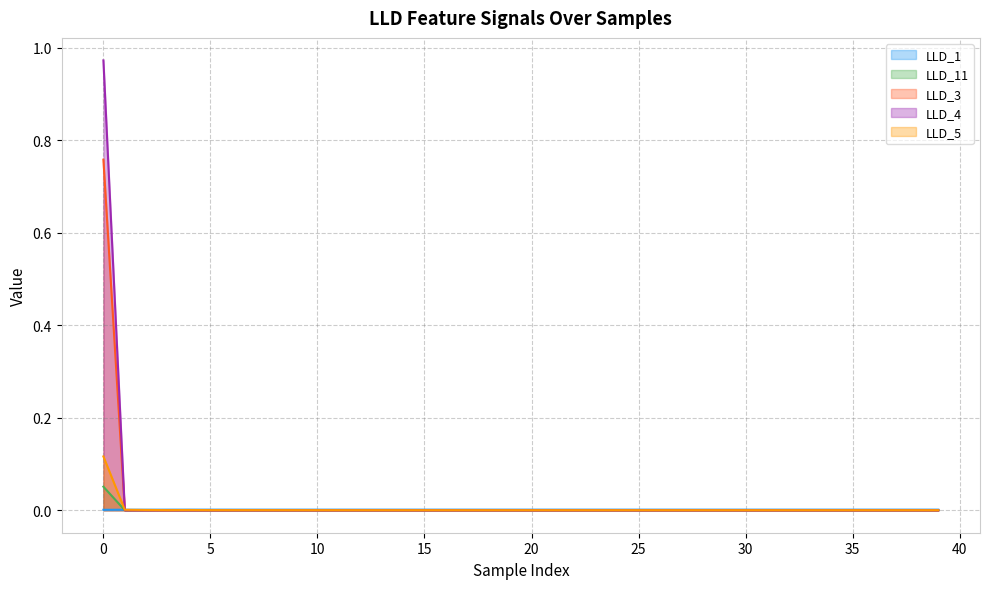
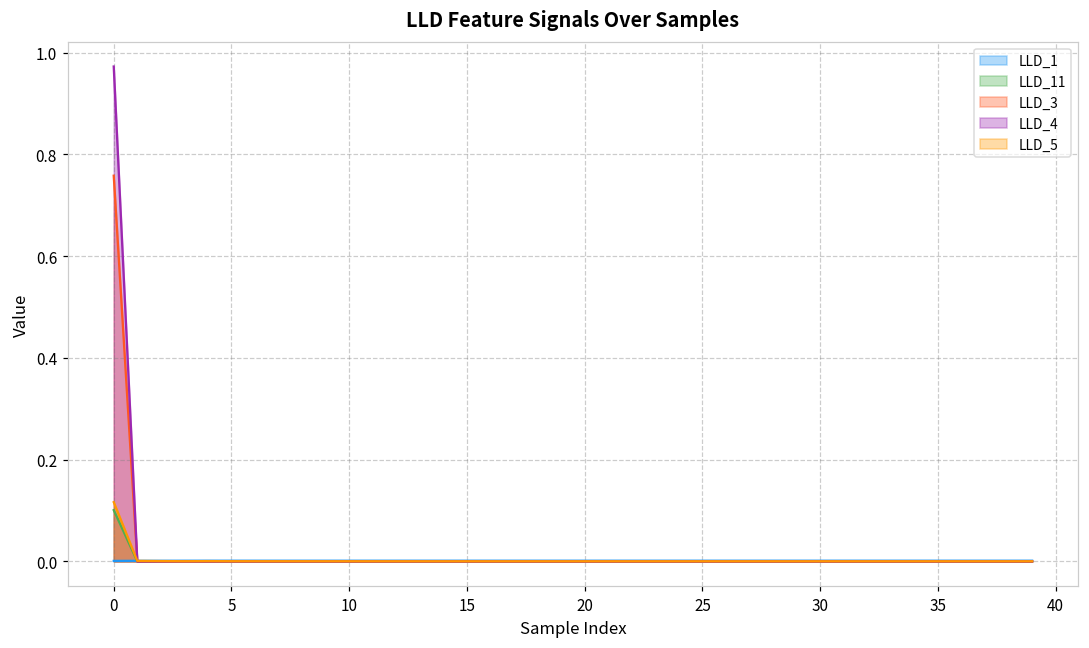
  {
    "LLD_1": {
      "0": 0.00
    },
    "LLD_11": {
-     "0": 0.05
+     "0": 0.10
    },
    "LLD_4": {
      "0": 0.97
    }
  }
